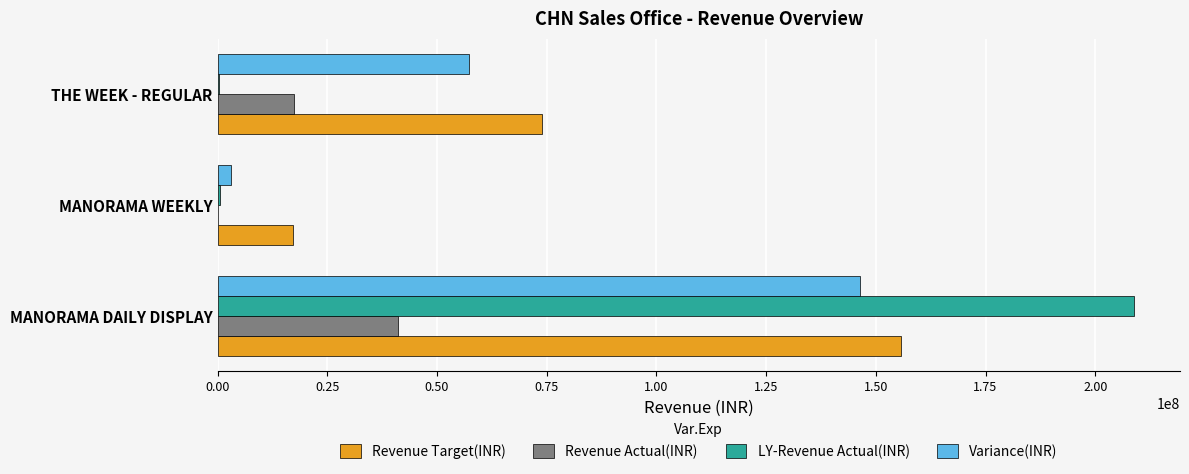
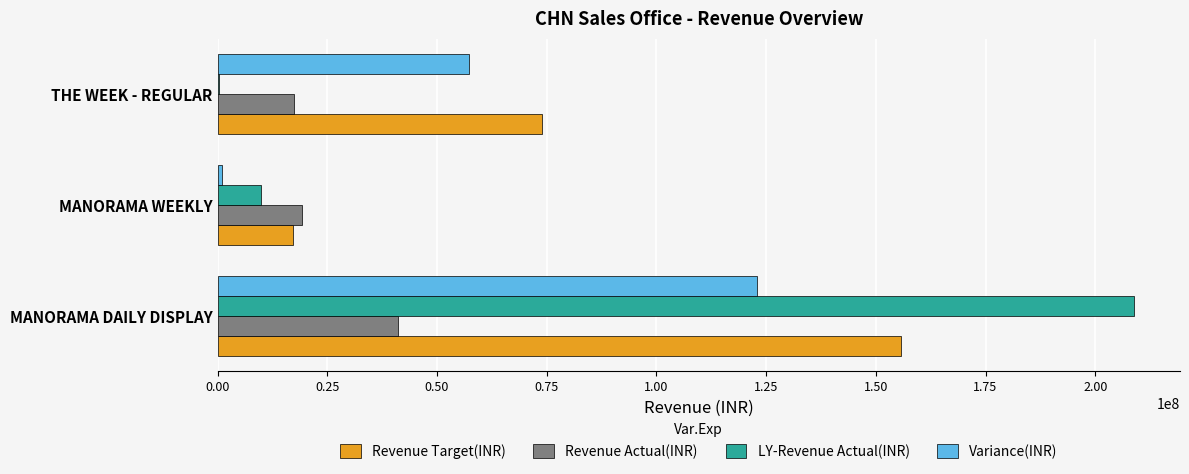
  {
    "Revenue Target(INR)": {
      "THE WEEK - REGULAR": 74000000,
      "MANORAMA WEEKLY": 17000000,
      "MANORAMA DAILY DISPLAY": 156000000
    },
    "Revenue Actual(INR)": {
      "THE WEEK - REGULAR": 17000000,
-     "MANORAMA WEEKLY": 0,
+     "MANORAMA WEEKLY": 19000000,
      "MANORAMA DAILY DISPLAY": 41000000
    },
    "LY-Revenue Actual(INR)": {
-     "MANORAMA WEEKLY": 0,
+     "MANORAMA WEEKLY": 10000000,
      "MANORAMA DAILY DISPLAY": 209000000
    },
    "Variance(INR)": {
      "THE WEEK - REGULAR": 57000000,
-     "MANORAMA WEEKLY": 3000000,
-     "MANORAMA DAILY DISPLAY": 146000000
+     "MANORAMA WEEKLY": 1000000,
+     "MANORAMA DAILY DISPLAY": 123000000
    }
  }
